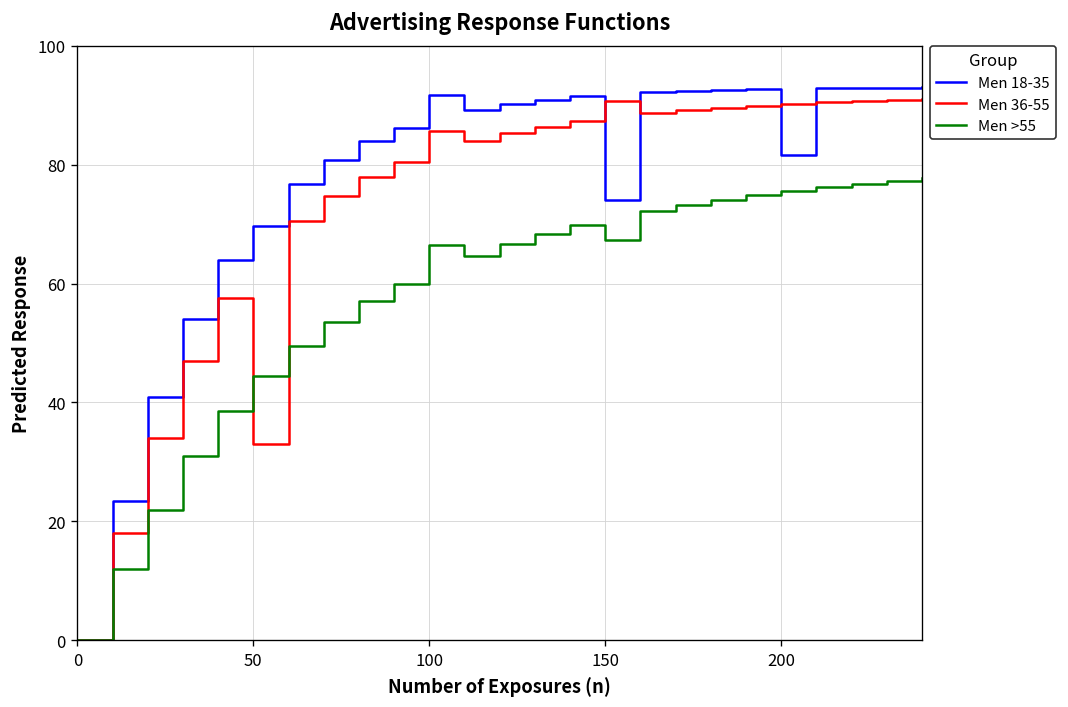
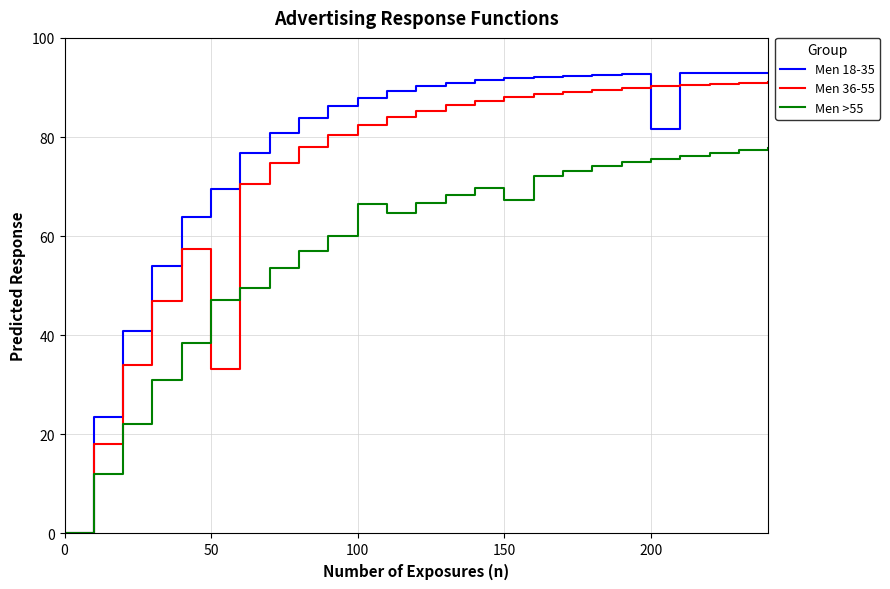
  {
    "Men 18-35": {
      "50": 70,
-     "100": 92,
-     "150": 74,
+     "100": 88,
+     "150": 92,
      "200": 82
    },
    "Men 36-55": {
      "50": 33,
-     "100": 86,
-     "150": 91,
+     "100": 82,
+     "150": 88,
      "200": 90
    },
    "Men >55": {
-     "50": 45,
+     "50": 47,
      "100": 66,
      "150": 67,
      "200": 76
    }
  }
